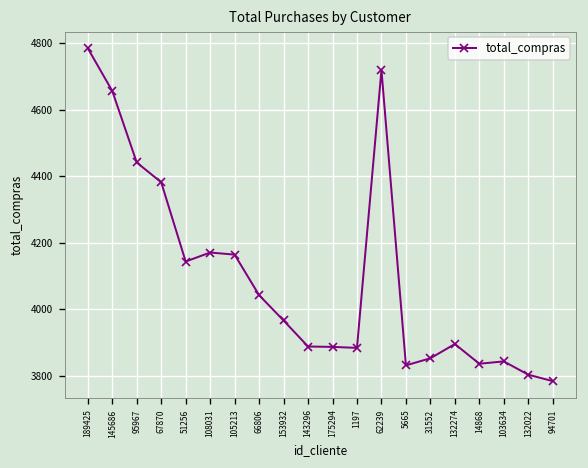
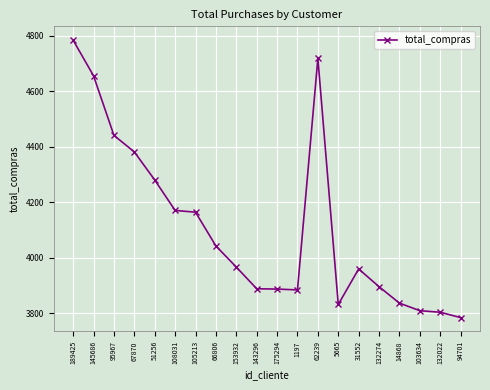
  {
    "189425": 4780,
    "145686": 4660,
    "95967": 4440,
    "67870": 4380,
-   "51256": 4140,
+   "51256": 4280,
    "108031": 4170,
    "105213": 4160,
    "66806": 4040,
    "153932": 3970,
    "143296": 3890,
    "175294": 3890,
    "1197": 3880,
    "62239": 4720,
    "5665": 3830,
-   "31552": 3850,
+   "31552": 3960,
    "132274": 3900,
    "14868": 3840,
-   "103634": 3840,
+   "103634": 3810,
    "132022": 3800,
    "94701": 3780
  }
